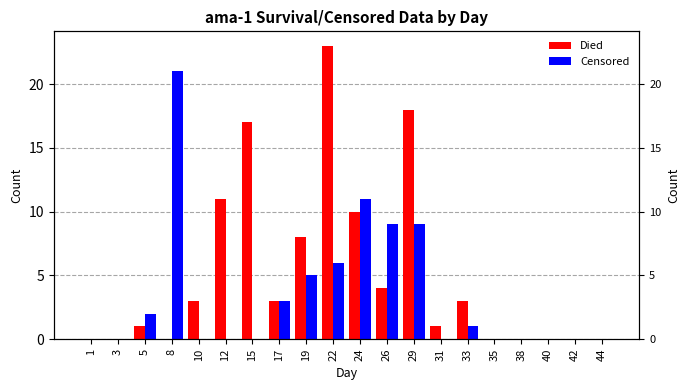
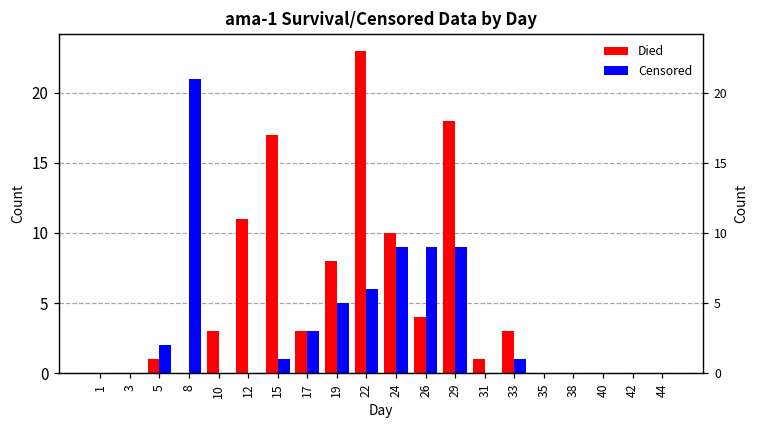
  {
    "Died": {
      "1": 0,
      "3": 0,
      "5": 1,
      "8": 0,
      "10": 3,
      "12": 11,
      "15": 17,
      "17": 3,
      "19": 8,
      "22": 23,
      "24": 10,
      "26": 4,
      "29": 18,
      "31": 1,
      "33": 3,
      "35": 0,
      "38": 0,
      "40": 0,
      "42": 0,
      "44": 0
    },
    "Censored": {
      "1": 0,
      "3": 0,
      "5": 2,
      "8": 21,
      "10": 0,
      "12": 0,
-     "15": 0,
+     "15": 1,
      "17": 3,
      "19": 5,
      "22": 6,
-     "24": 11,
+     "24": 9,
      "26": 9,
      "29": 9,
      "31": 0,
      "33": 1,
      "35": 0,
      "38": 0,
      "40": 0,
      "42": 0,
      "44": 0
    }
  }
